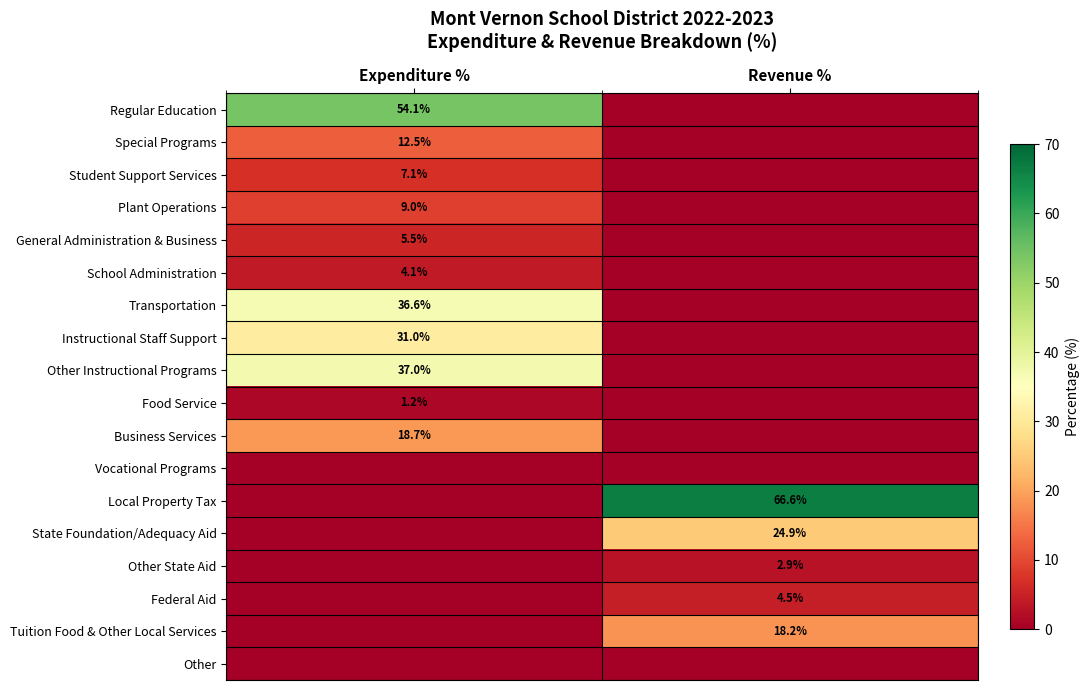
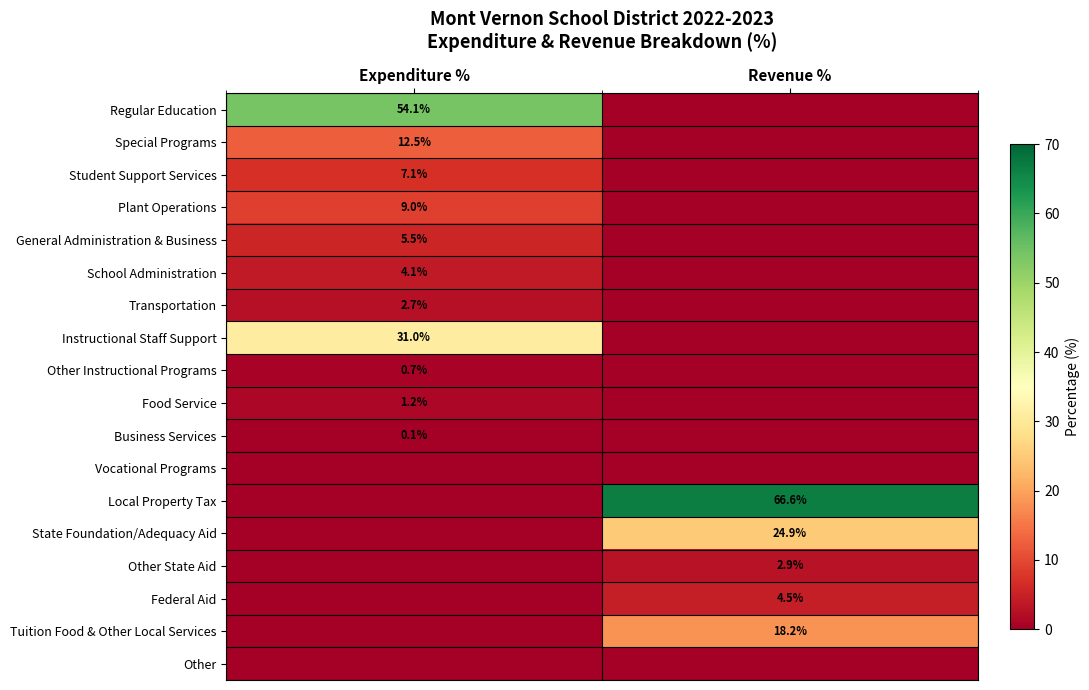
  {
    "Regular Education": {
      "Expenditure %": "54.1%"
    },
    "Special Programs": {
      "Expenditure %": "12.5%"
    },
    "Student Support Services": {
      "Expenditure %": "7.1%"
    },
    "Plant Operations": {
      "Expenditure %": "9.0%"
    },
    "General Administration & Business": {
      "Expenditure %": "5.5%"
    },
    "School Administration": {
      "Expenditure %": "4.1%"
    },
    "Transportation": {
-     "Expenditure %": "36.6%"
+     "Expenditure %": "2.7%"
    },
    "Instructional Staff Support": {
      "Expenditure %": "31.0%"
    },
    "Other Instructional Programs": {
-     "Expenditure %": "37.0%"
+     "Expenditure %": "0.7%"
    },
    "Food Service": {
      "Expenditure %": "1.2%"
    },
    "Business Services": {
-     "Expenditure %": "18.7%"
+     "Expenditure %": "0.1%"
    },
    "Local Property Tax": {
      "Revenue %": "66.6%"
    },
    "State Foundation/Adequacy Aid": {
      "Revenue %": "24.9%"
    },
    "Other State Aid": {
      "Revenue %": "2.9%"
    },
    "Federal Aid": {
      "Revenue %": "4.5%"
    },
    "Tuition Food & Other Local Services": {
      "Revenue %": "18.2%"
    }
  }
